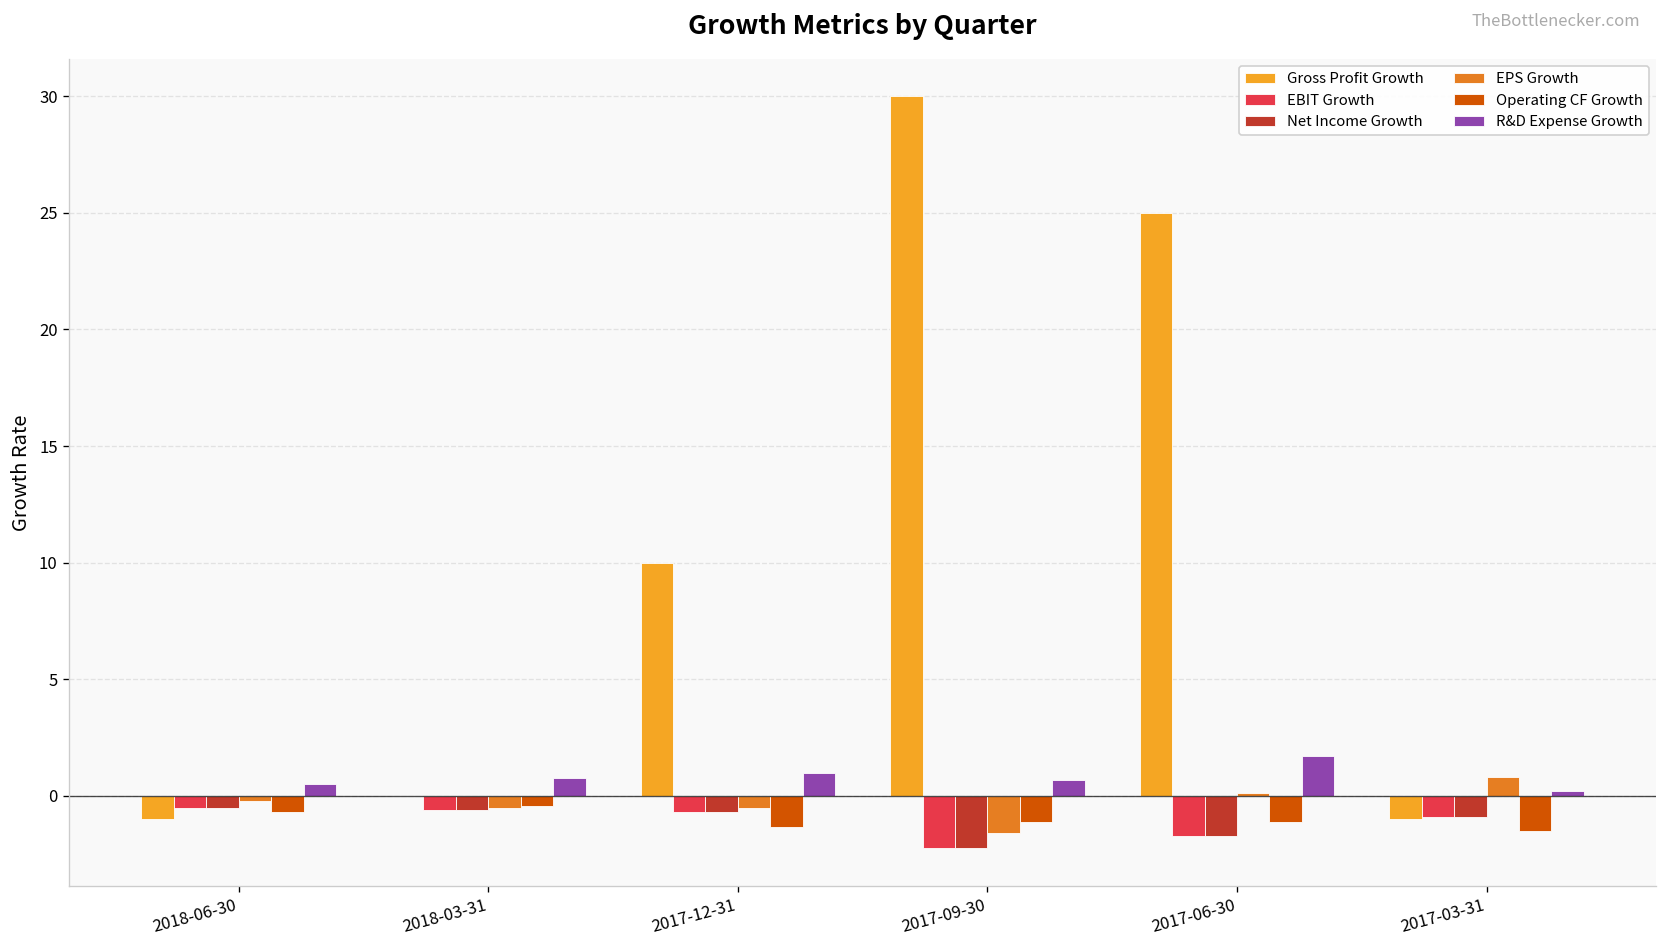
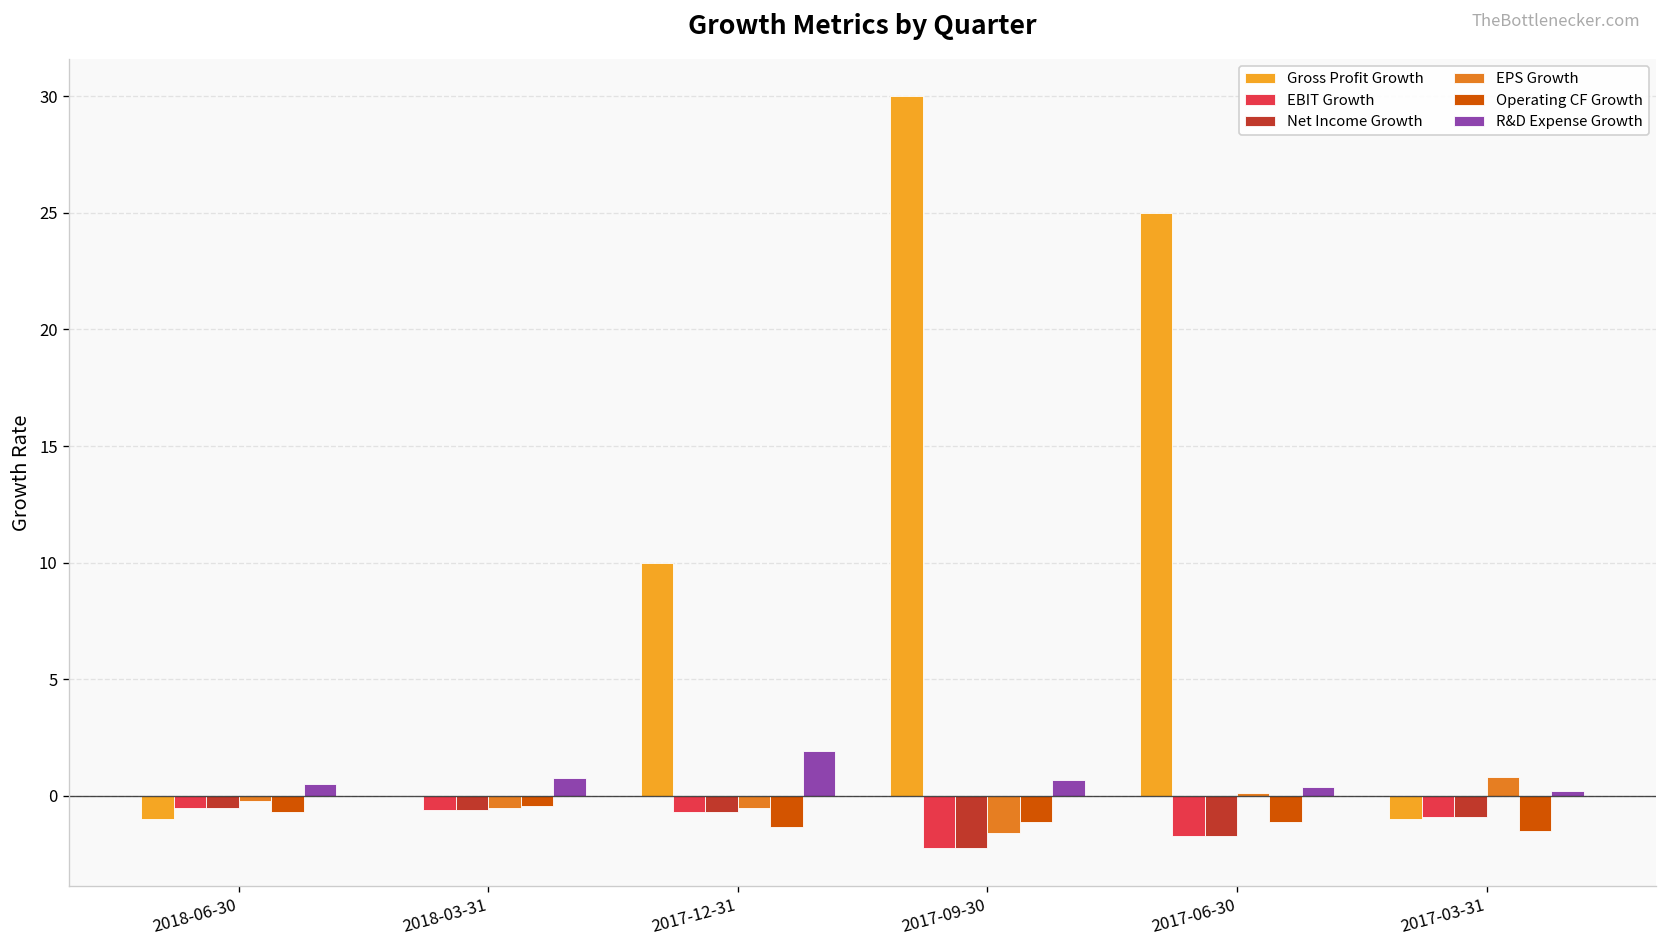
  {
    "R&D Expense Growth": {
      "2018-06-30": 0.5,
      "2018-03-31": 0.8,
-     "2017-12-31": 1.0,
+     "2017-12-31": 1.9,
      "2017-09-30": 0.7,
-     "2017-06-30": 1.7,
+     "2017-06-30": 0.4,
      "2017-03-31": 0.2
    }
  }
